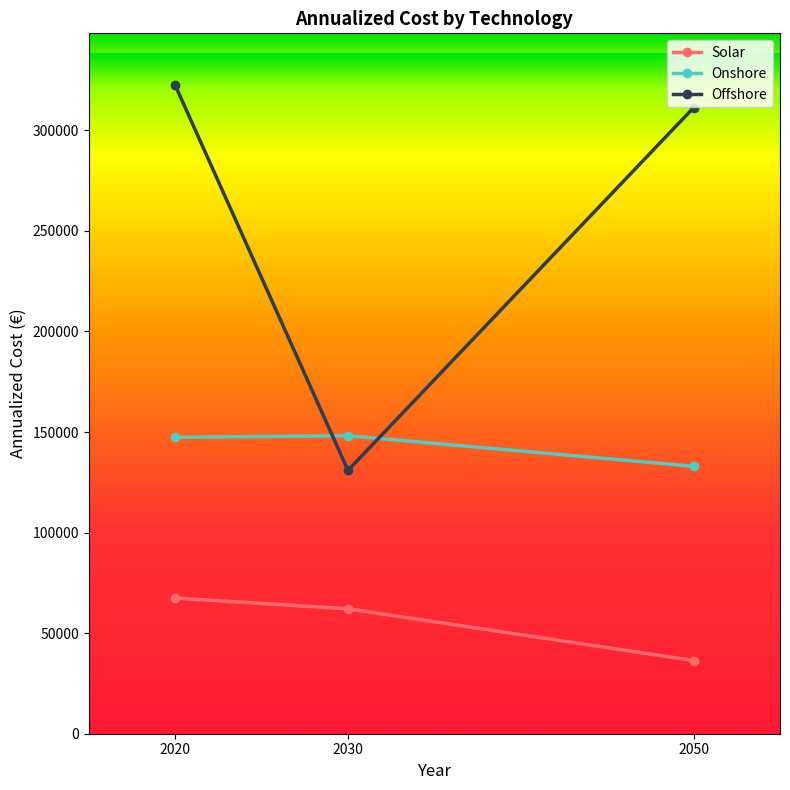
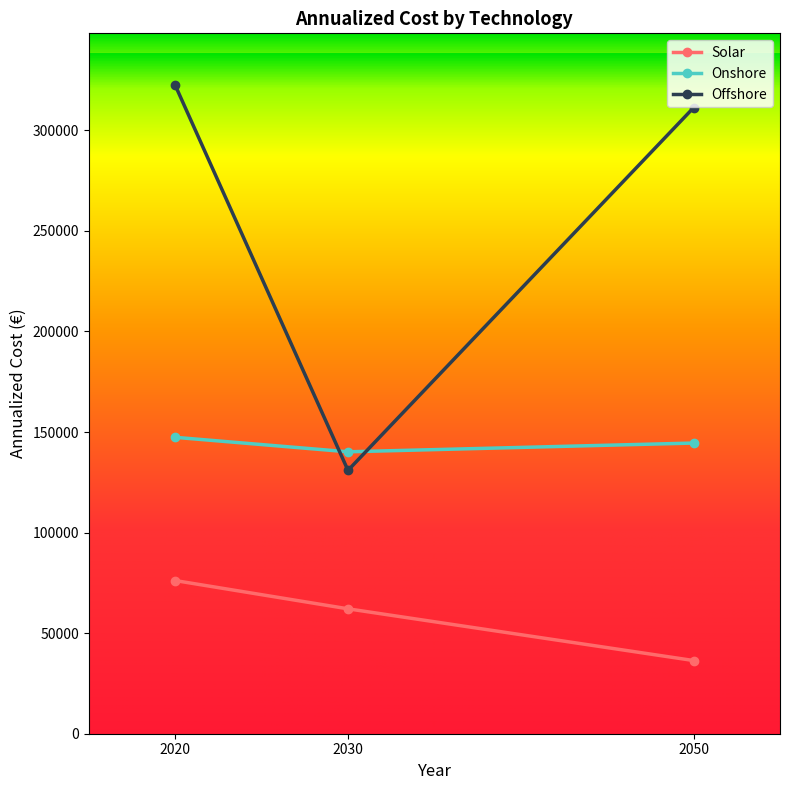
  {
    "Solar": {
-     "2020": 67000,
+     "2020": 76000,
      "2030": 62000,
      "2050": 36000
    },
    "Onshore": {
      "2020": 147000,
-     "2030": 148000,
-     "2050": 133000
+     "2030": 140000,
+     "2050": 145000
    },
    "Offshore": {
      "2020": 322000,
      "2030": 131000,
      "2050": 311000
    }
  }
